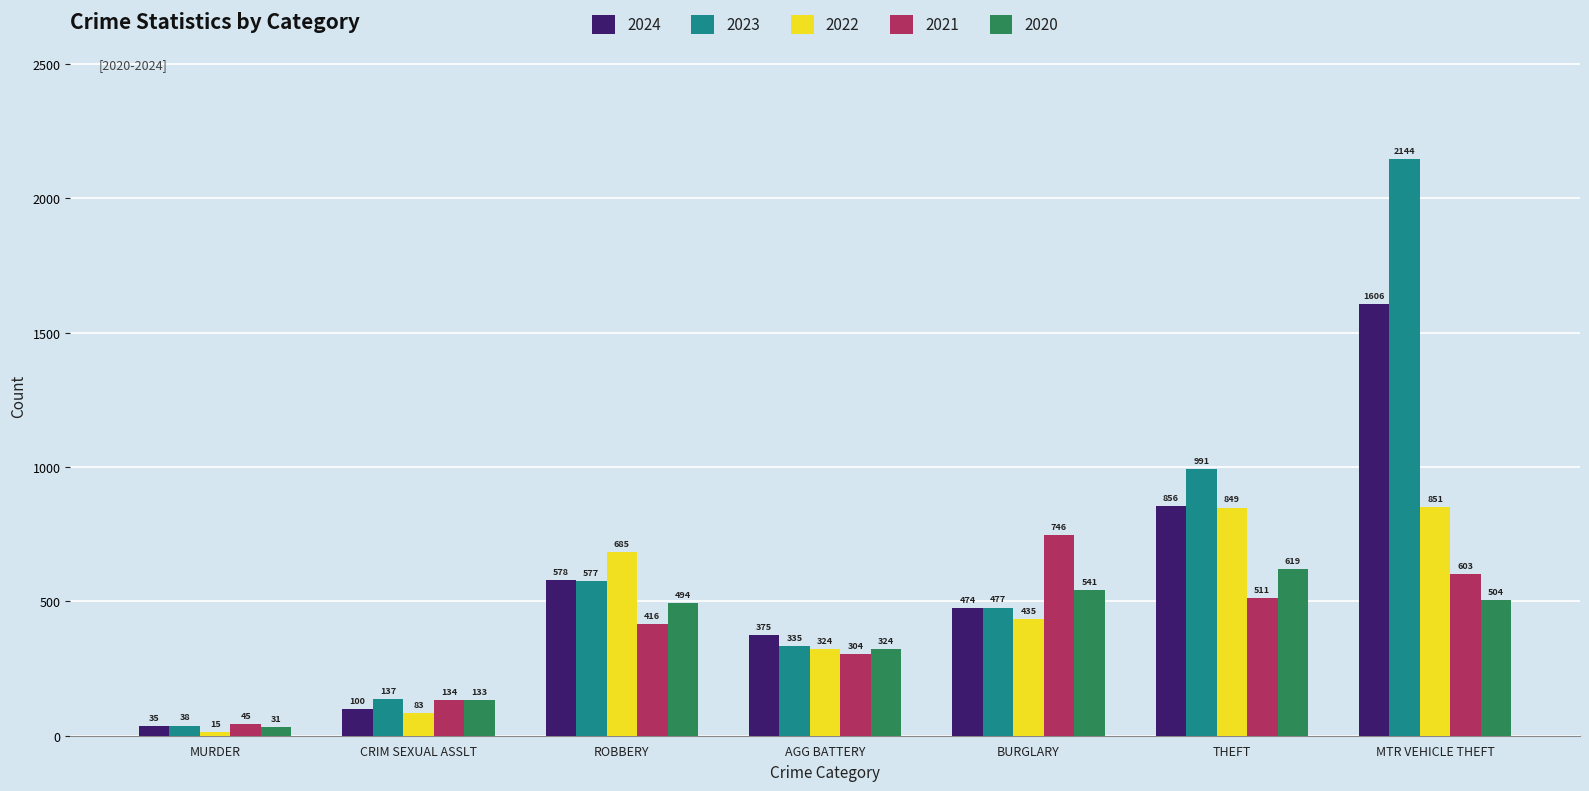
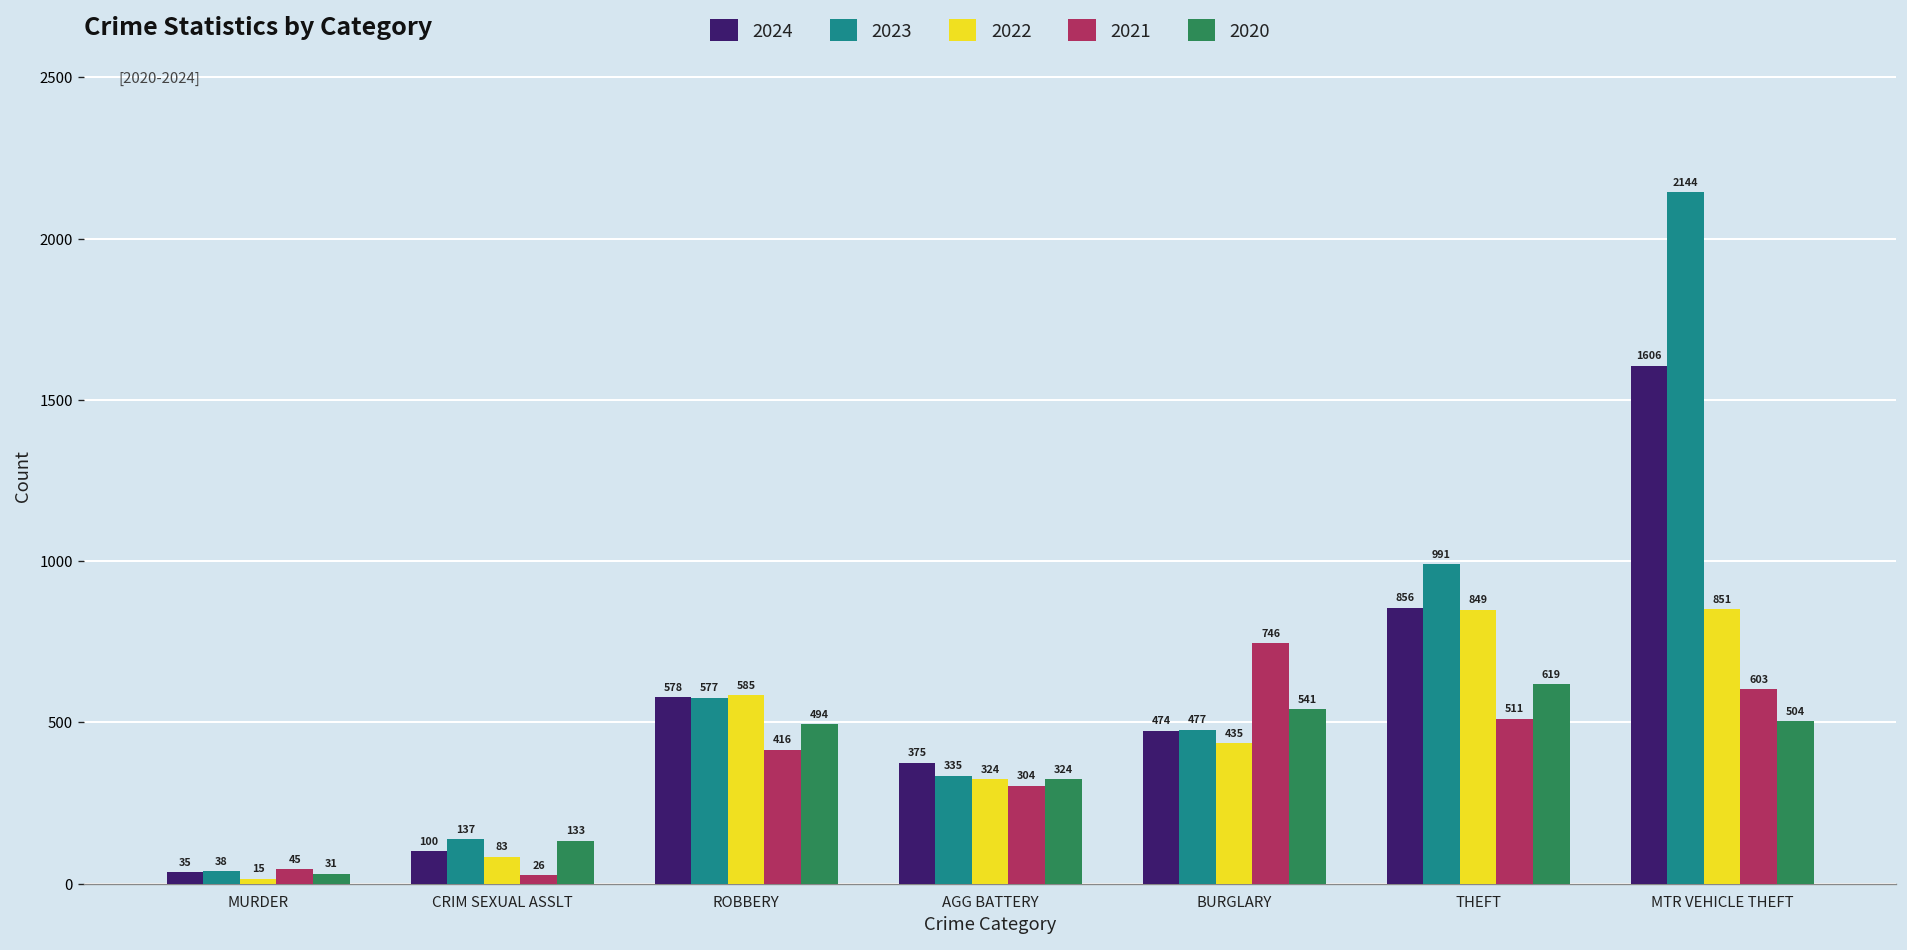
  {
    "2024": {
      "MURDER": 35,
      "CRIM SEXUAL ASSLT": 100,
      "ROBBERY": 578,
      "AGG BATTERY": 375,
      "BURGLARY": 474,
      "THEFT": 856,
      "MTR VEHICLE THEFT": 1606
    },
    "2022": {
      "MURDER": 15,
      "CRIM SEXUAL ASSLT": 83,
-     "ROBBERY": 685,
+     "ROBBERY": 585,
      "AGG BATTERY": 324,
      "BURGLARY": 435,
      "THEFT": 849,
      "MTR VEHICLE THEFT": 851
    },
    "2021": {
      "MURDER": 45,
-     "CRIM SEXUAL ASSLT": 134,
+     "CRIM SEXUAL ASSLT": 26,
      "ROBBERY": 416,
      "AGG BATTERY": 304,
      "BURGLARY": 746,
      "THEFT": 511,
      "MTR VEHICLE THEFT": 603
    }
  }
